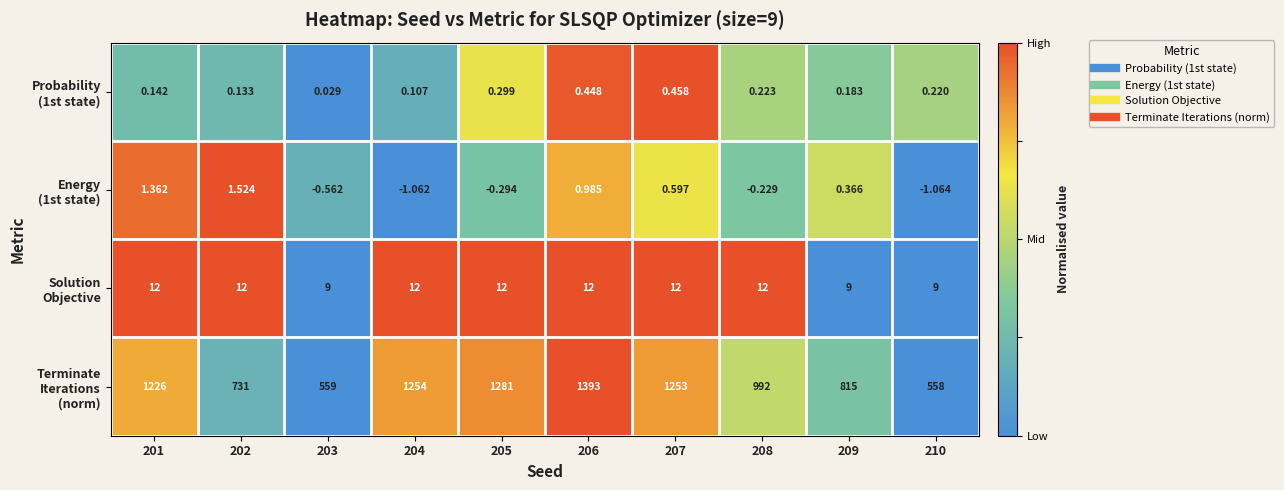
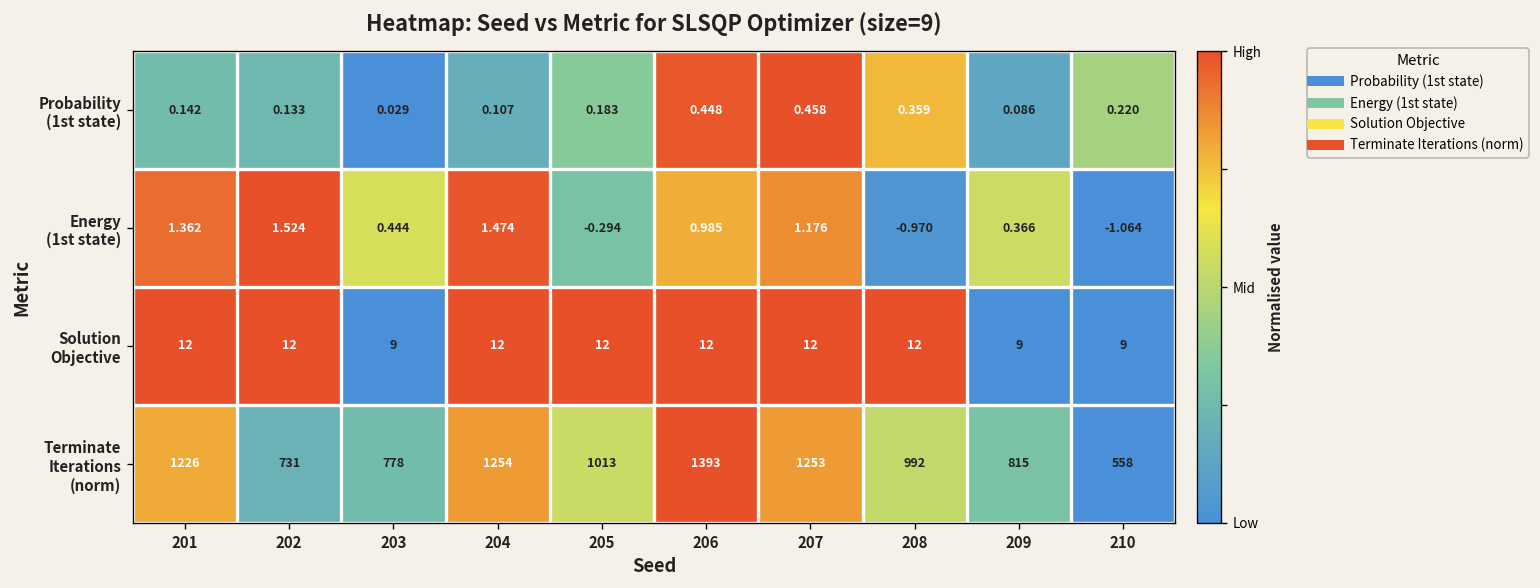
  {
    "Probability (1st state)": {
      "201": 0.142,
      "202": 0.133,
      "203": 0.029,
      "204": 0.107,
-     "205": 0.299,
+     "205": 0.183,
      "206": 0.448,
      "207": 0.458,
-     "208": 0.223,
-     "209": 0.183,
+     "208": 0.359,
+     "209": 0.086,
      "210": 0.220
    },
    "Energy (1st state)": {
      "201": 1.362,
      "202": 1.524,
-     "203": -0.562,
-     "204": -1.062,
+     "203": 0.444,
+     "204": 1.474,
      "205": -0.294,
      "206": 0.985,
-     "207": 0.597,
-     "208": -0.229,
+     "207": 1.176,
+     "208": -0.970,
      "209": 0.366,
      "210": -1.064
    },
    "Solution Objective": {
      "201": 12,
      "202": 12,
      "203": 9,
      "204": 12,
      "205": 12,
      "206": 12,
      "207": 12,
      "208": 12,
      "209": 9,
      "210": 9
    },
    "Terminate Iterations (norm)": {
      "201": 1226,
      "202": 731,
-     "203": 559,
+     "203": 778,
      "204": 1254,
-     "205": 1281,
+     "205": 1013,
      "206": 1393,
      "207": 1253,
      "208": 992,
      "209": 815,
      "210": 558
    }
  }
